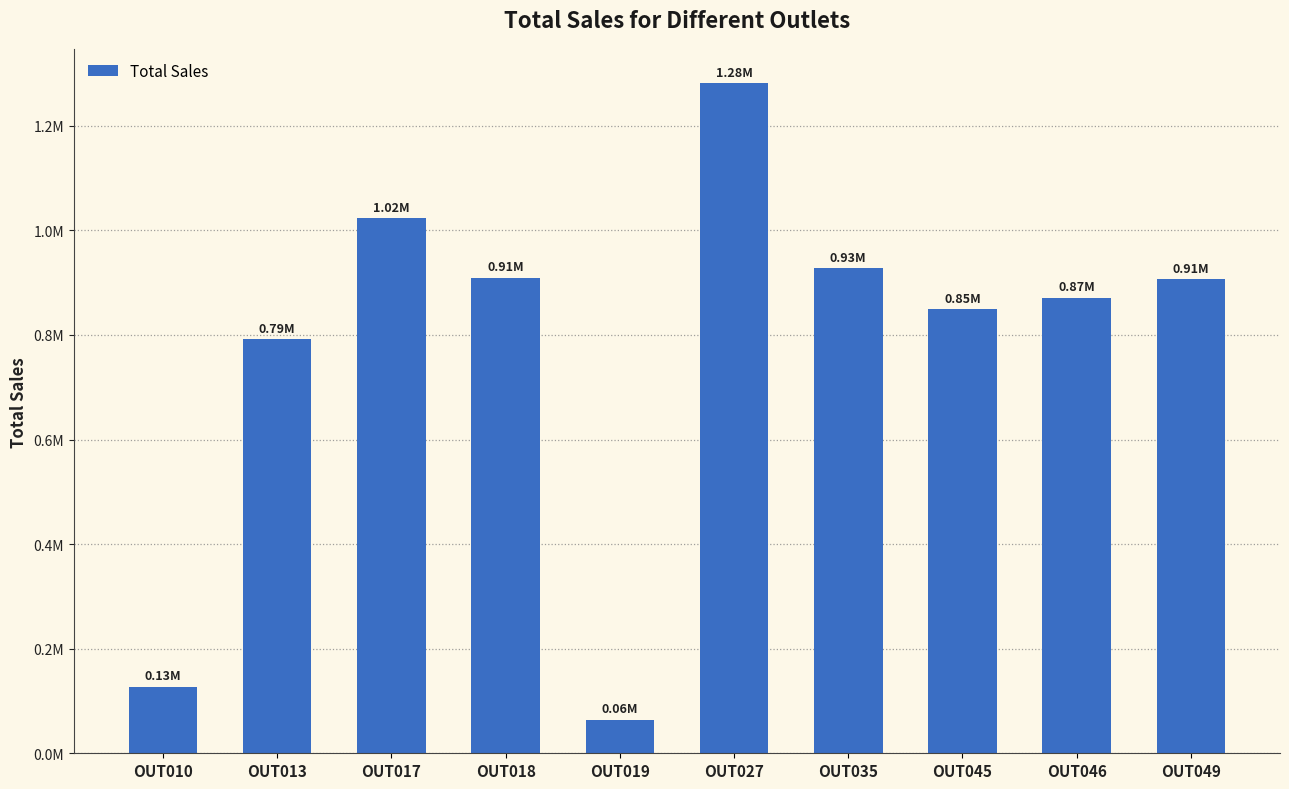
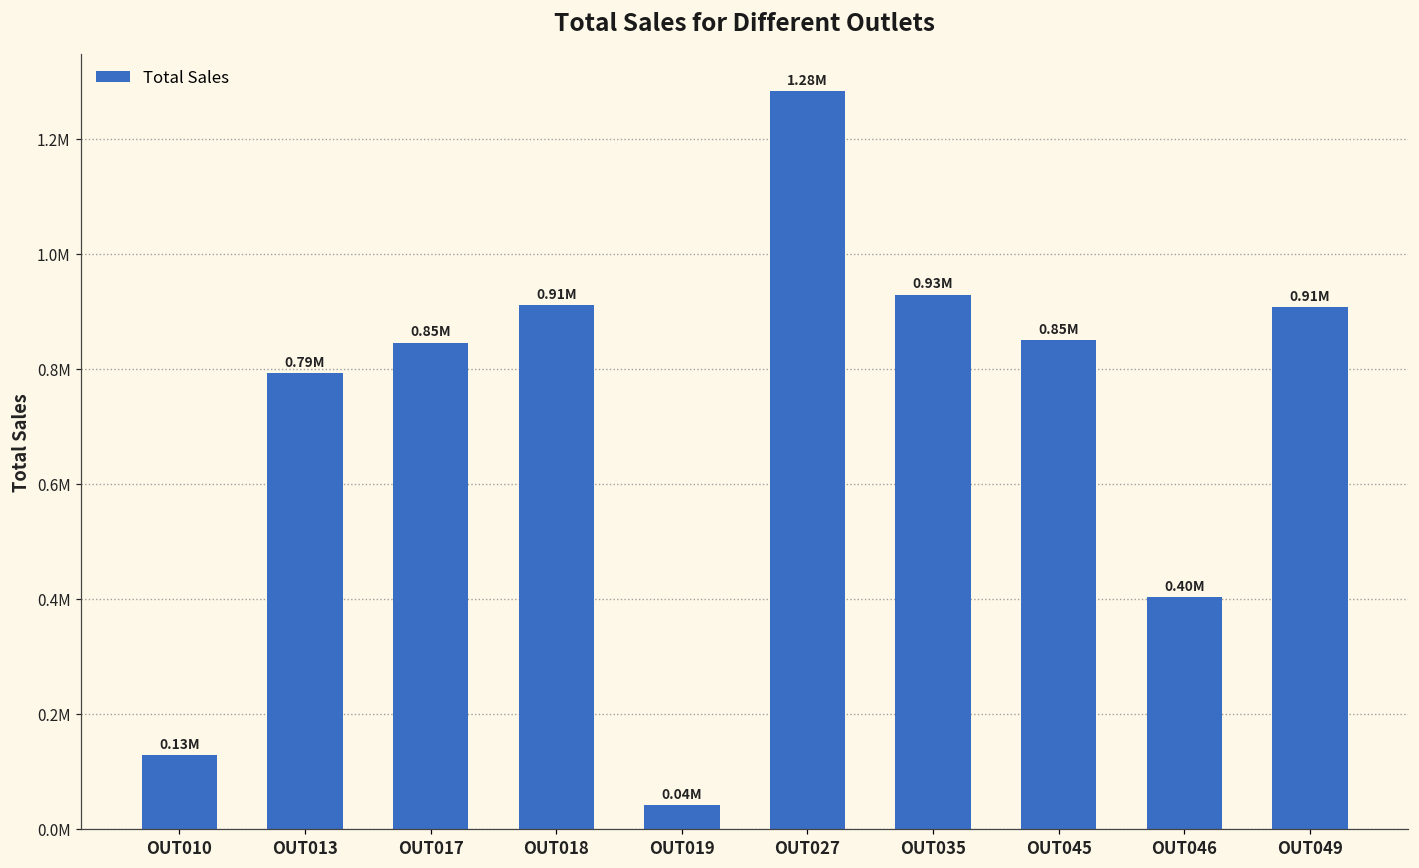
  {
    "OUT010": "0.13M",
    "OUT013": "0.79M",
-   "OUT017": "1.02M",
+   "OUT017": "0.85M",
    "OUT018": "0.91M",
-   "OUT019": "0.06M",
+   "OUT019": "0.04M",
    "OUT027": "1.28M",
    "OUT035": "0.93M",
    "OUT045": "0.85M",
-   "OUT046": "0.87M",
+   "OUT046": "0.40M",
    "OUT049": "0.91M"
  }
